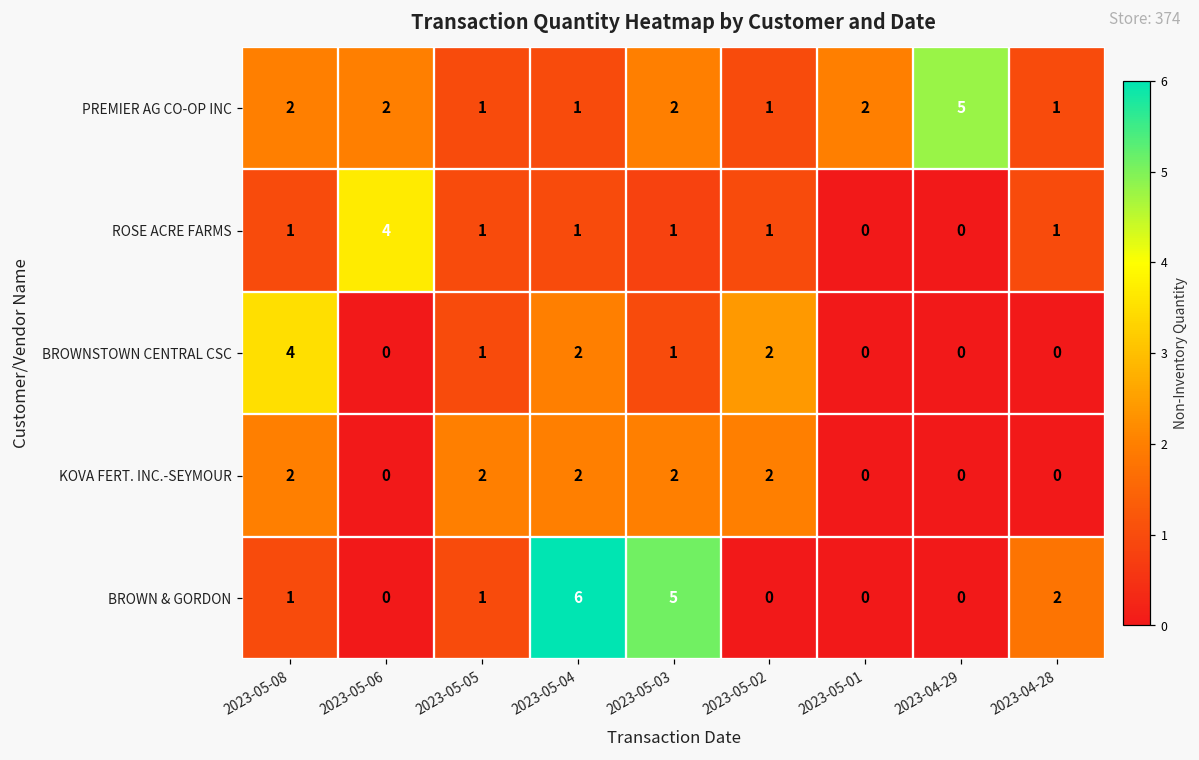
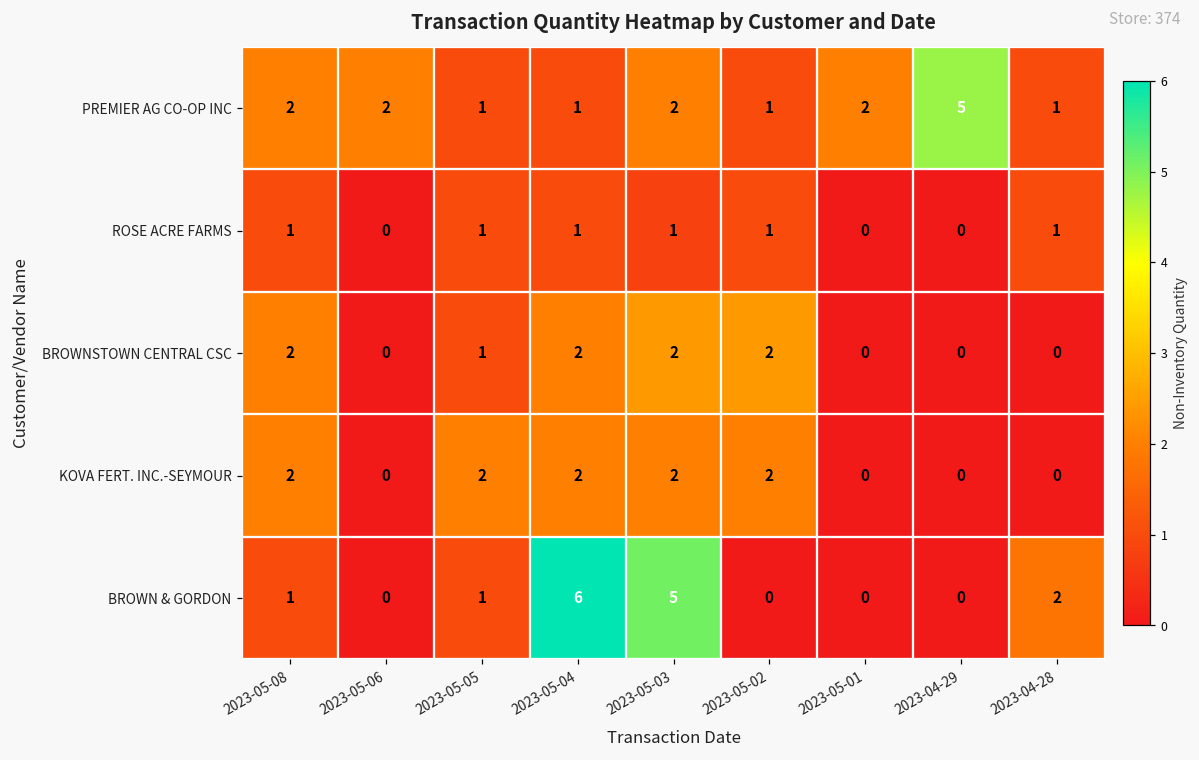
  {
    "PREMIER AG CO-OP INC": {
      "2023-05-08": 2,
      "2023-05-06": 2,
      "2023-05-05": 1,
      "2023-05-04": 1,
      "2023-05-03": 2,
      "2023-05-02": 1,
      "2023-05-01": 2,
      "2023-04-29": 5,
      "2023-04-28": 1
    },
    "ROSE ACRE FARMS": {
      "2023-05-08": 1,
-     "2023-05-06": 4,
+     "2023-05-06": 0,
      "2023-05-05": 1,
      "2023-05-04": 1,
      "2023-05-03": 1,
      "2023-05-02": 1,
      "2023-05-01": 0,
      "2023-04-29": 0,
      "2023-04-28": 1
    },
    "BROWNSTOWN CENTRAL CSC": {
-     "2023-05-08": 4,
+     "2023-05-08": 2,
      "2023-05-06": 0,
      "2023-05-05": 1,
      "2023-05-04": 2,
-     "2023-05-03": 1,
+     "2023-05-03": 2,
      "2023-05-02": 2,
      "2023-05-01": 0,
      "2023-04-29": 0,
      "2023-04-28": 0
    },
    "KOVA FERT. INC.-SEYMOUR": {
      "2023-05-08": 2,
      "2023-05-06": 0,
      "2023-05-05": 2,
      "2023-05-04": 2,
      "2023-05-03": 2,
      "2023-05-02": 2,
      "2023-05-01": 0,
      "2023-04-29": 0,
      "2023-04-28": 0
    },
    "BROWN & GORDON": {
      "2023-05-08": 1,
      "2023-05-06": 0,
      "2023-05-05": 1,
      "2023-05-04": 6,
      "2023-05-03": 5,
      "2023-05-02": 0,
      "2023-05-01": 0,
      "2023-04-29": 0,
      "2023-04-28": 2
    }
  }
